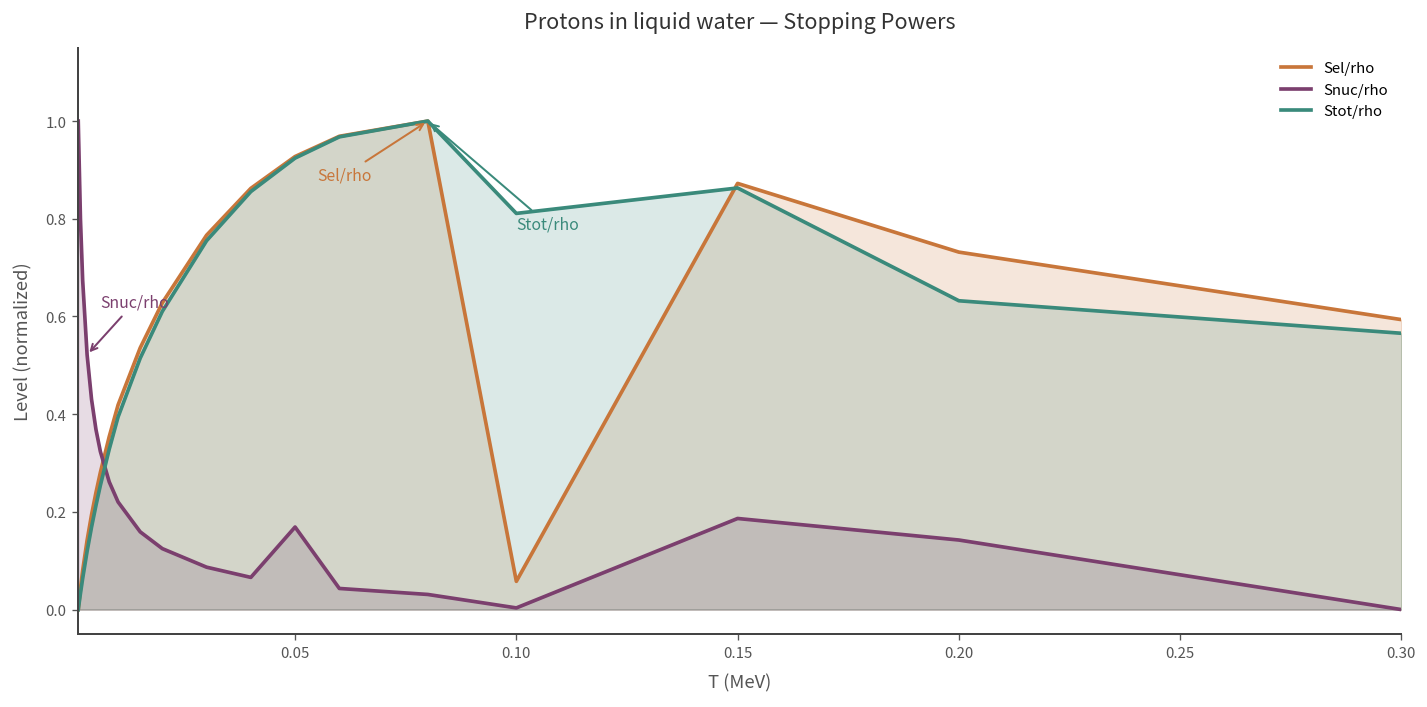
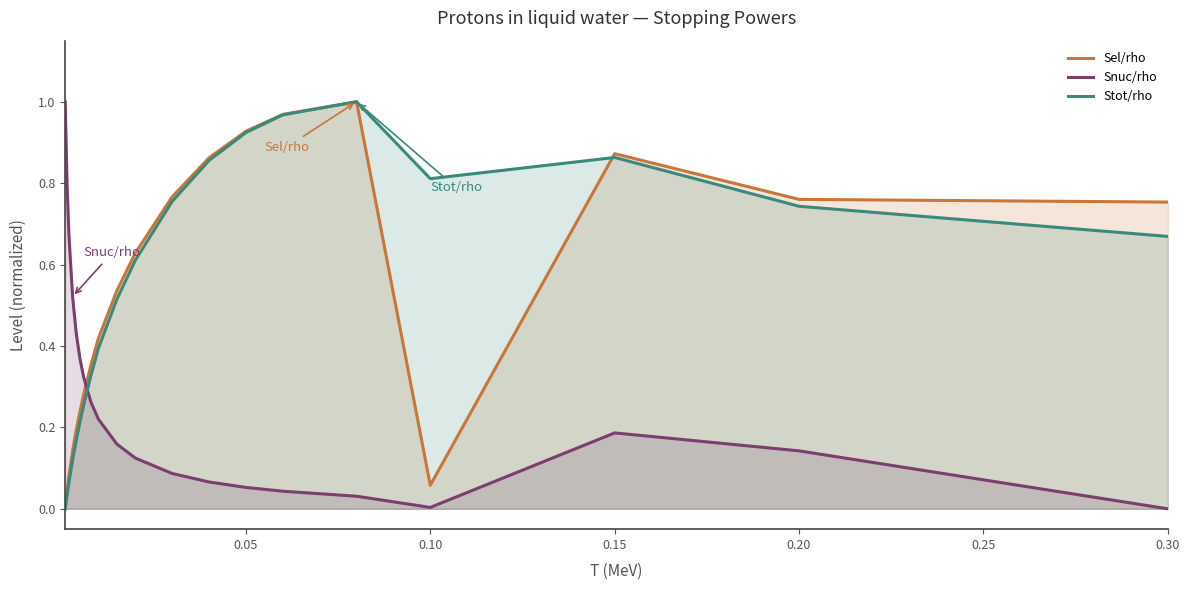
  {
    "Sel/rho": {
      "0.10": 0.06,
      "0.15": 0.87,
-     "0.20": 0.73,
-     "0.30": 0.59
+     "0.20": 0.76,
+     "0.30": 0.75
    },
    "Snuc/rho": {
-     "0.05": 0.17,
+     "0.05": 0.05,
      "0.10": 0.00,
      "0.15": 0.19,
      "0.20": 0.14,
      "0.30": 0.00
    },
    "Stot/rho": {
      "0.10": 0.81,
      "0.15": 0.86,
-     "0.20": 0.63,
-     "0.30": 0.57
+     "0.20": 0.74,
+     "0.30": 0.67
    }
  }
